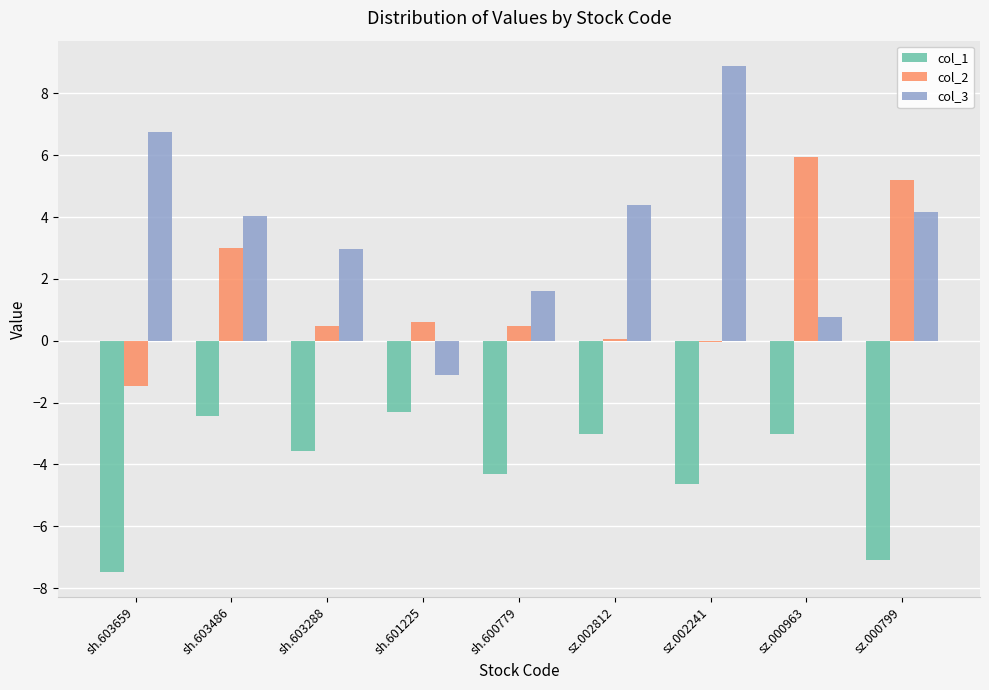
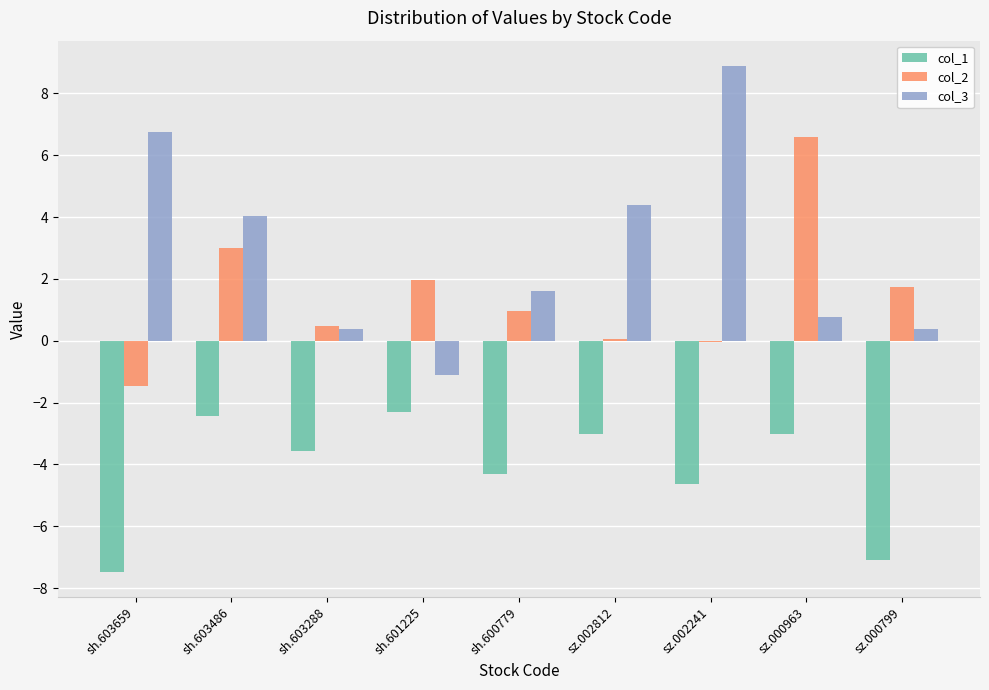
  {
    "col_1": {
      "sh.603659": -7.5,
      "sh.603486": -2.4,
      "sh.603288": -3.6,
      "sh.601225": -2.3,
      "sh.600779": -4.3,
      "sz.002812": -3.0,
      "sz.002241": -4.6,
      "sz.000963": -3.0,
      "sz.000799": -7.1
    },
    "col_2": {
      "sh.603659": -1.5,
      "sh.603486": 3.0,
      "sh.603288": 0.5,
-     "sh.601225": 0.6,
-     "sh.600779": 0.5,
-     "sz.000963": 5.9,
-     "sz.000799": 5.2
+     "sh.601225": 1.9,
+     "sh.600779": 1.0,
+     "sz.000963": 6.6,
+     "sz.000799": 1.7
    },
    "col_3": {
      "sh.603659": 6.7,
      "sh.603486": 4.0,
-     "sh.603288": 3.0,
+     "sh.603288": 0.4,
      "sh.601225": -1.1,
      "sh.600779": 1.6,
      "sz.002812": 4.4,
      "sz.002241": 8.9,
      "sz.000963": 0.8,
-     "sz.000799": 4.2
+     "sz.000799": 0.4
    }
  }
